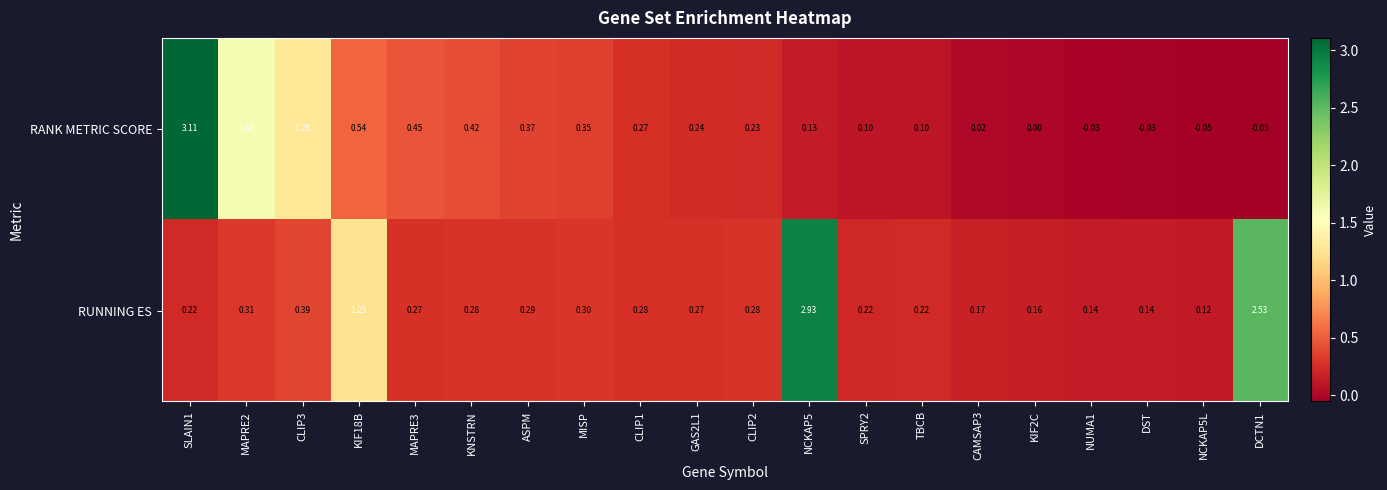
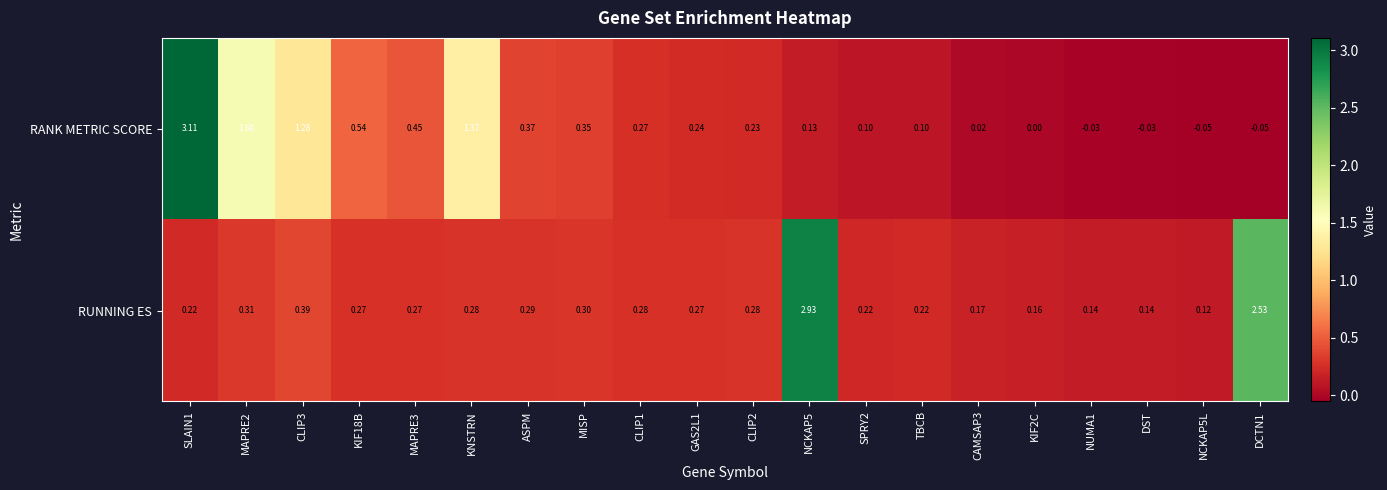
  {
    "RANK METRIC SCORE": {
      "SLAIN1": 3.11,
      "MAPRE2": 1.60,
      "CLIP3": 1.28,
      "KIF18B": 0.54,
      "MAPRE3": 0.45,
-     "KNSTRN": 0.42,
+     "KNSTRN": 1.37,
      "ASPM": 0.37,
      "MISP": 0.35,
      "CLIP1": 0.27,
      "GAS2L1": 0.24,
      "CLIP2": 0.23,
      "NCKAP5": 0.13,
      "SPRY2": 0.10,
      "TBCB": 0.10,
      "CAMSAP3": 0.02,
      "KIF2C": 0.00,
      "NUMA1": -0.03,
      "DST": -0.03,
      "NCKAP5L": -0.05,
      "DCTN1": -0.05
    },
    "RUNNING ES": {
      "SLAIN1": 0.22,
      "MAPRE2": 0.31,
      "CLIP3": 0.39,
-     "KIF18B": 1.25,
+     "KIF18B": 0.27,
      "MAPRE3": 0.27,
      "KNSTRN": 0.28,
      "ASPM": 0.29,
      "MISP": 0.30,
      "CLIP1": 0.28,
      "GAS2L1": 0.27,
      "CLIP2": 0.28,
      "NCKAP5": 2.93,
      "SPRY2": 0.22,
      "TBCB": 0.22,
      "CAMSAP3": 0.17,
      "KIF2C": 0.16,
      "NUMA1": 0.14,
      "DST": 0.14,
      "NCKAP5L": 0.12,
      "DCTN1": 2.53
    }
  }
